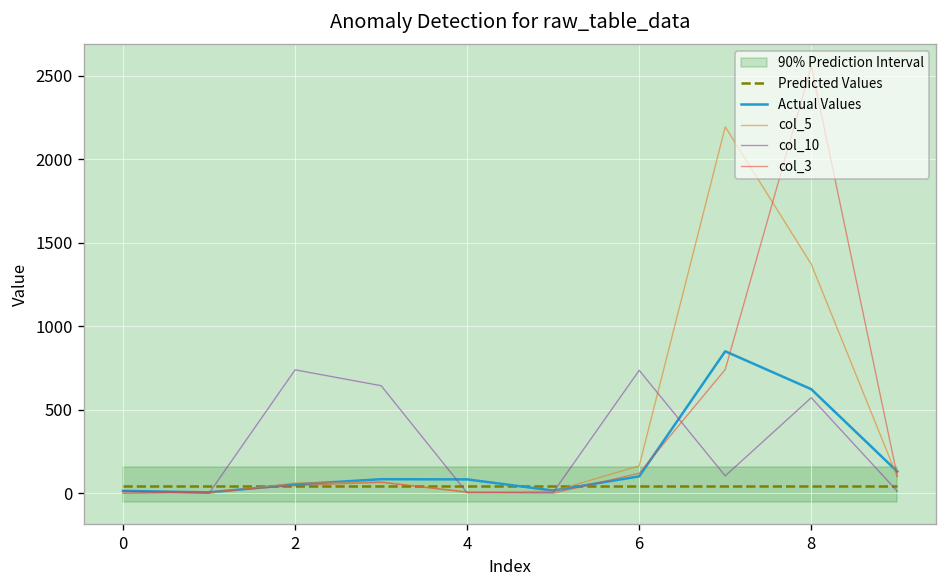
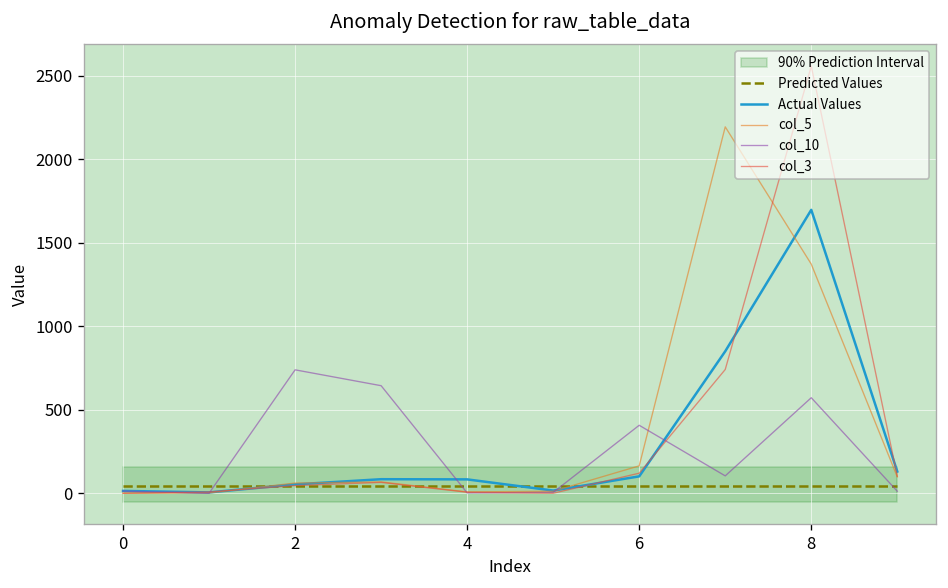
  {
    "Predicted Values": {
      "0": 50,
      "4": 50,
      "6": 50,
      "8": 50
    },
    "90% Prediction Interval": {
      "0": 160,
      "2": 160,
      "4": 160,
      "8": 160
    },
    "Actual Values": {
      "4": 80,
      "6": 100,
-     "8": 620
+     "8": 1700
    },
    "col_10": {
      "2": 740,
-     "6": 740,
+     "6": 410,
      "8": 570
    }
  }
